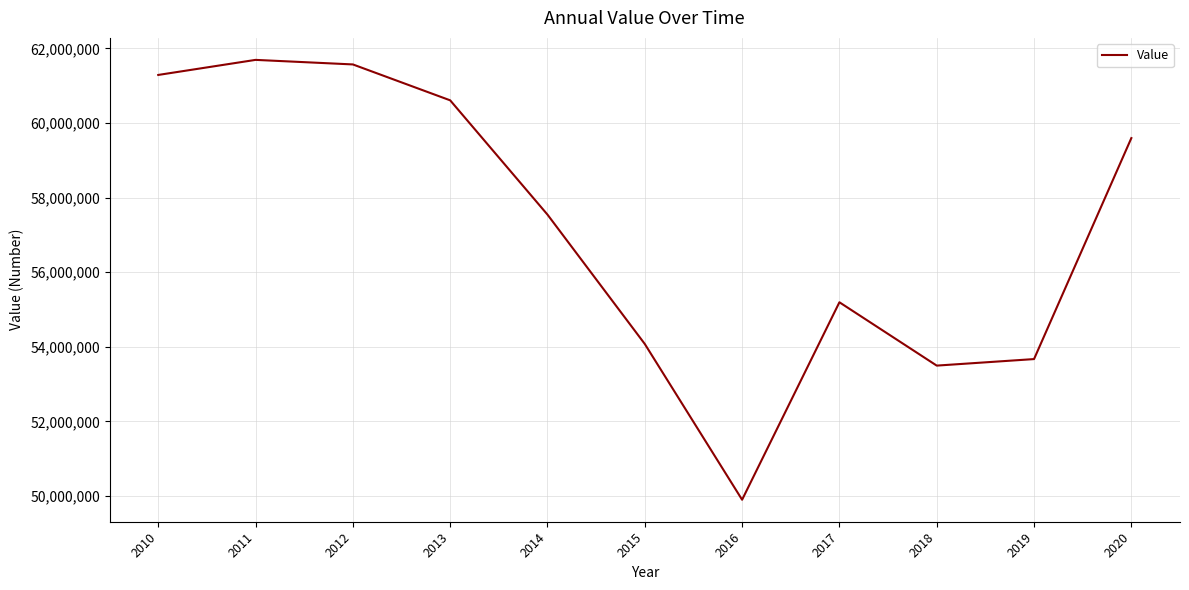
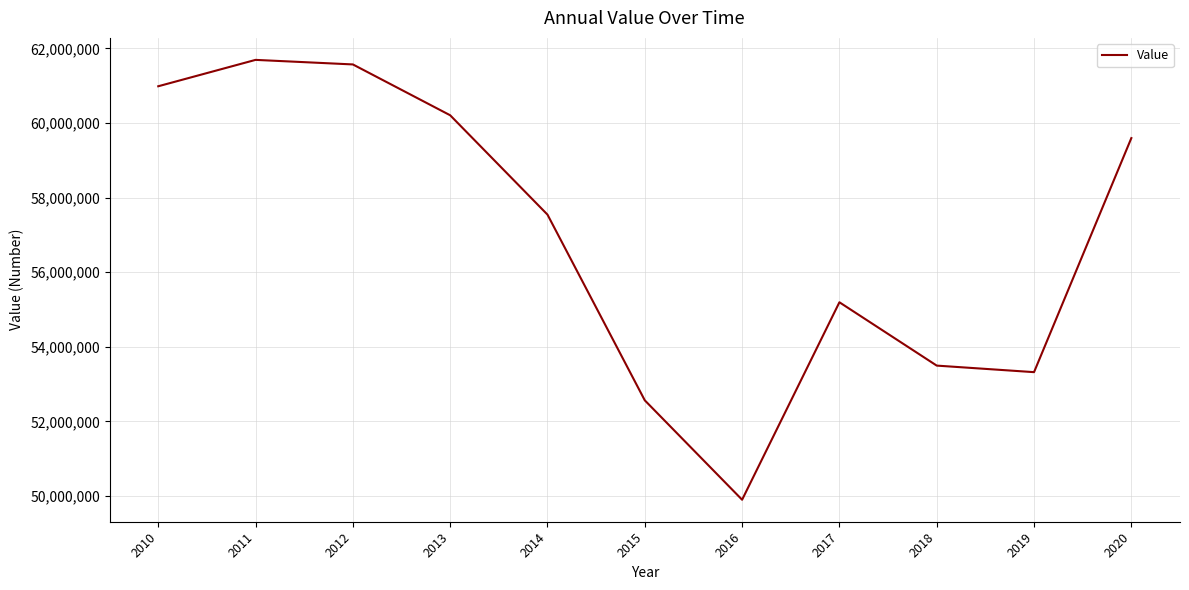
  {
-   "2010": "61,300,000",
+   "2010": "61,000,000",
    "2011": "61,700,000",
    "2012": "61,600,000",
-   "2013": "60,600,000",
+   "2013": "60,200,000",
    "2014": "57,500,000",
-   "2015": "54,100,000",
+   "2015": "52,600,000",
    "2016": "49,900,000",
    "2017": "55,200,000",
    "2018": "53,500,000",
-   "2019": "53,700,000",
+   "2019": "53,300,000",
    "2020": "59,600,000"
  }
